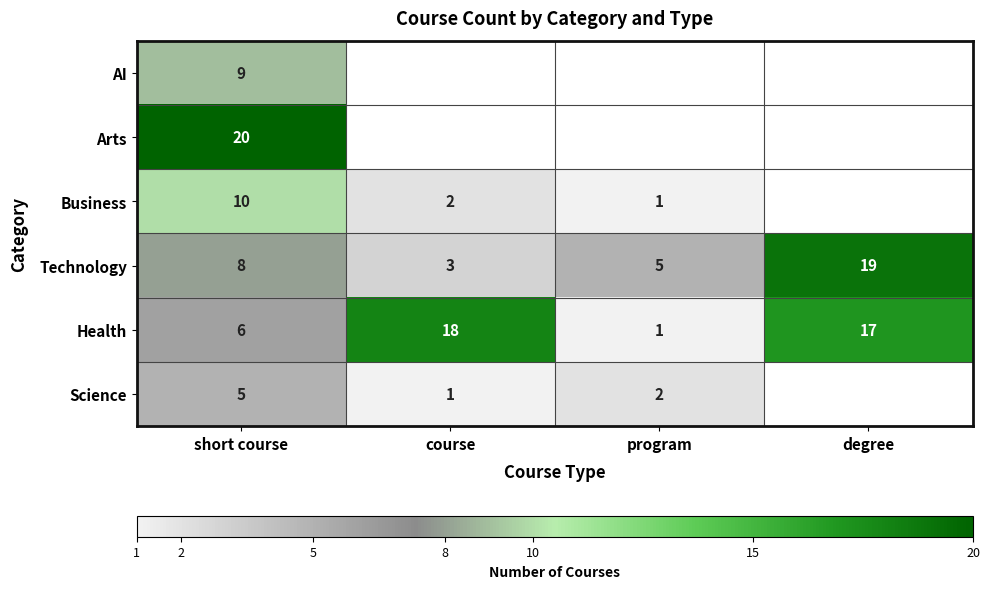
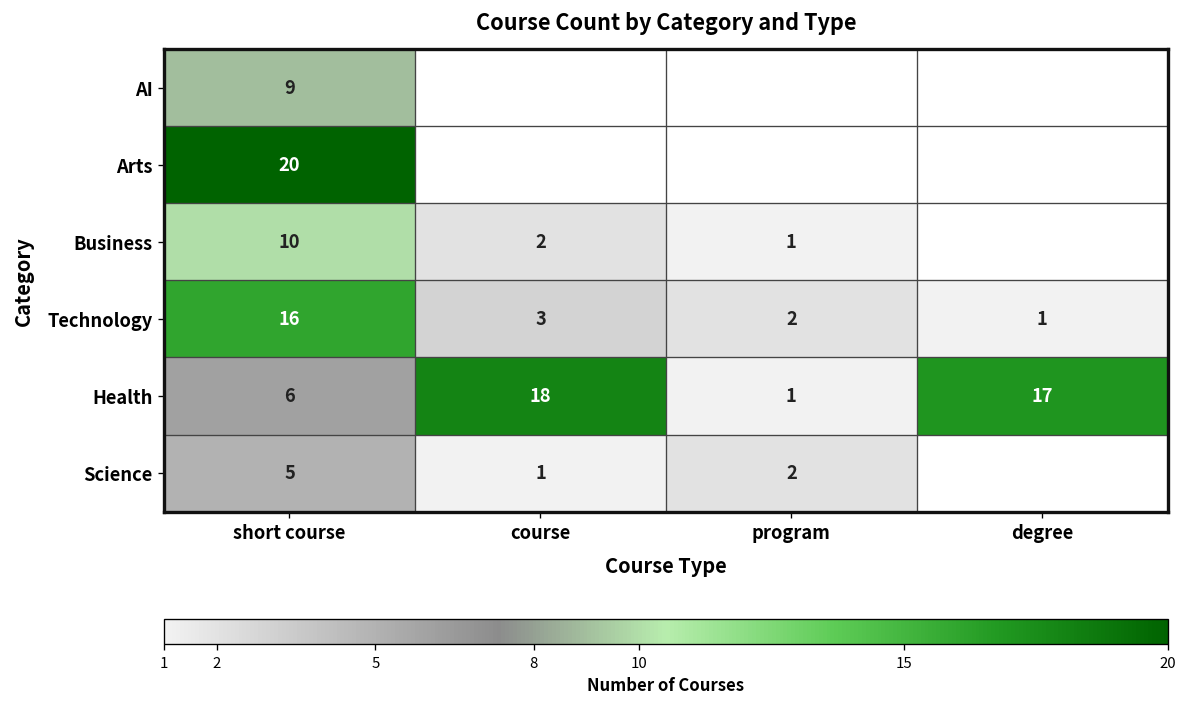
  {
    "AI": {
      "short course": 9
    },
    "Arts": {
      "short course": 20
    },
    "Business": {
      "short course": 10,
      "course": 2,
      "program": 1
    },
    "Technology": {
-     "short course": 8,
+     "short course": 16,
      "course": 3,
-     "program": 5,
-     "degree": 19
+     "program": 2,
+     "degree": 1
    },
    "Health": {
      "short course": 6,
      "course": 18,
      "program": 1,
      "degree": 17
    },
    "Science": {
      "short course": 5,
      "course": 1,
      "program": 2
    }
  }
